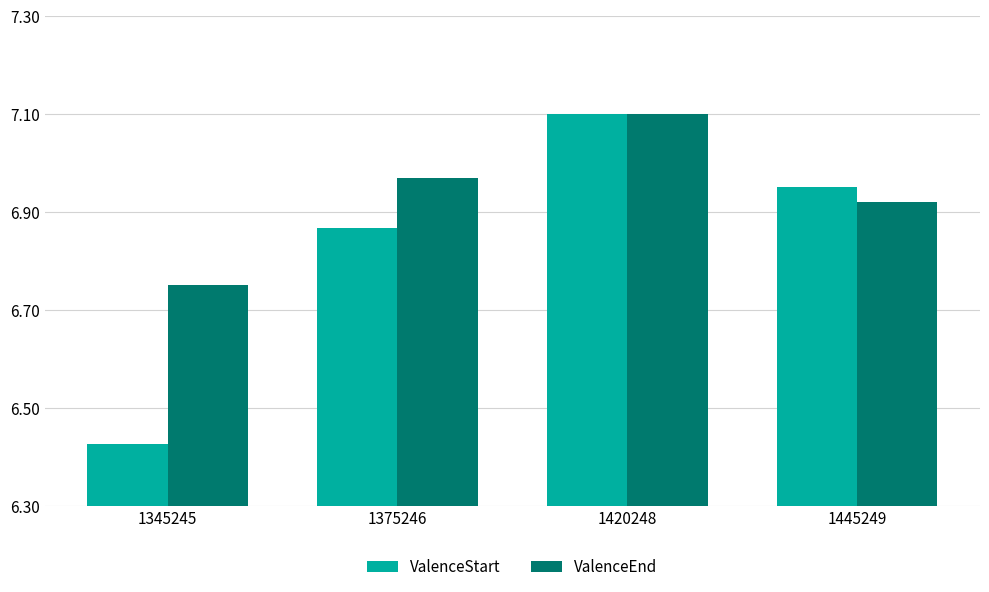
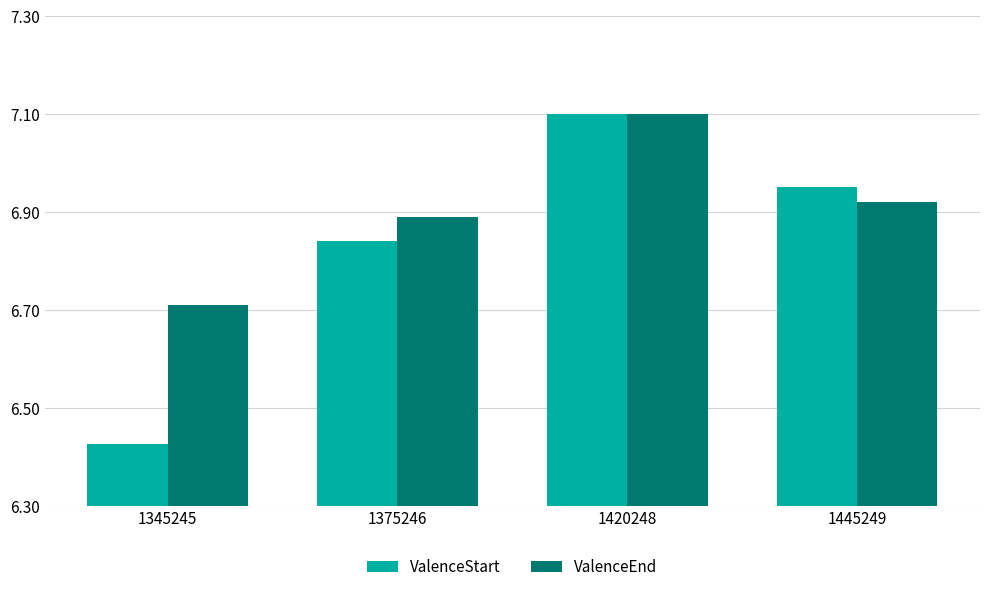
  {
    "ValenceStart": {
      "1345245": 6.43,
-     "1375246": 6.87,
+     "1375246": 6.84,
      "1420248": 7.10,
      "1445249": 6.95
    },
    "ValenceEnd": {
-     "1345245": 6.75,
-     "1375246": 6.97,
+     "1345245": 6.71,
+     "1375246": 6.89,
      "1420248": 7.10,
      "1445249": 6.92
    }
  }
